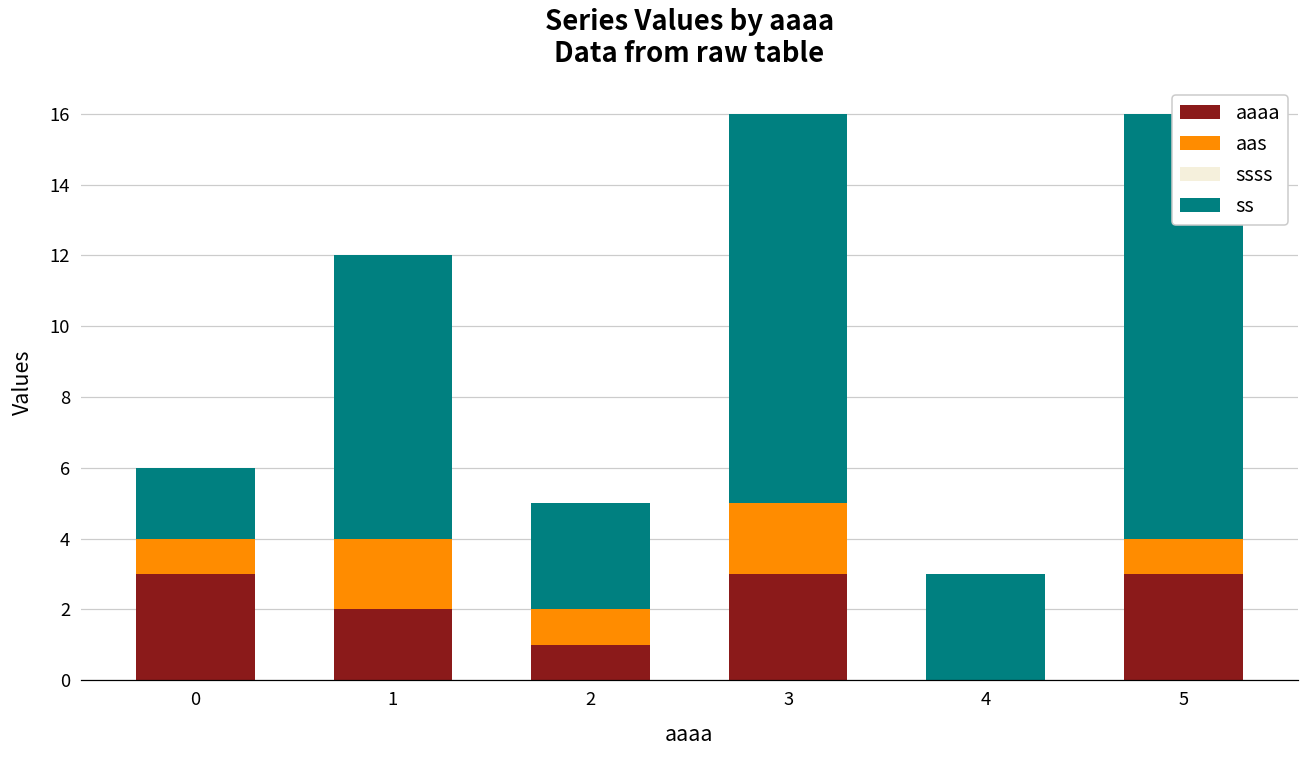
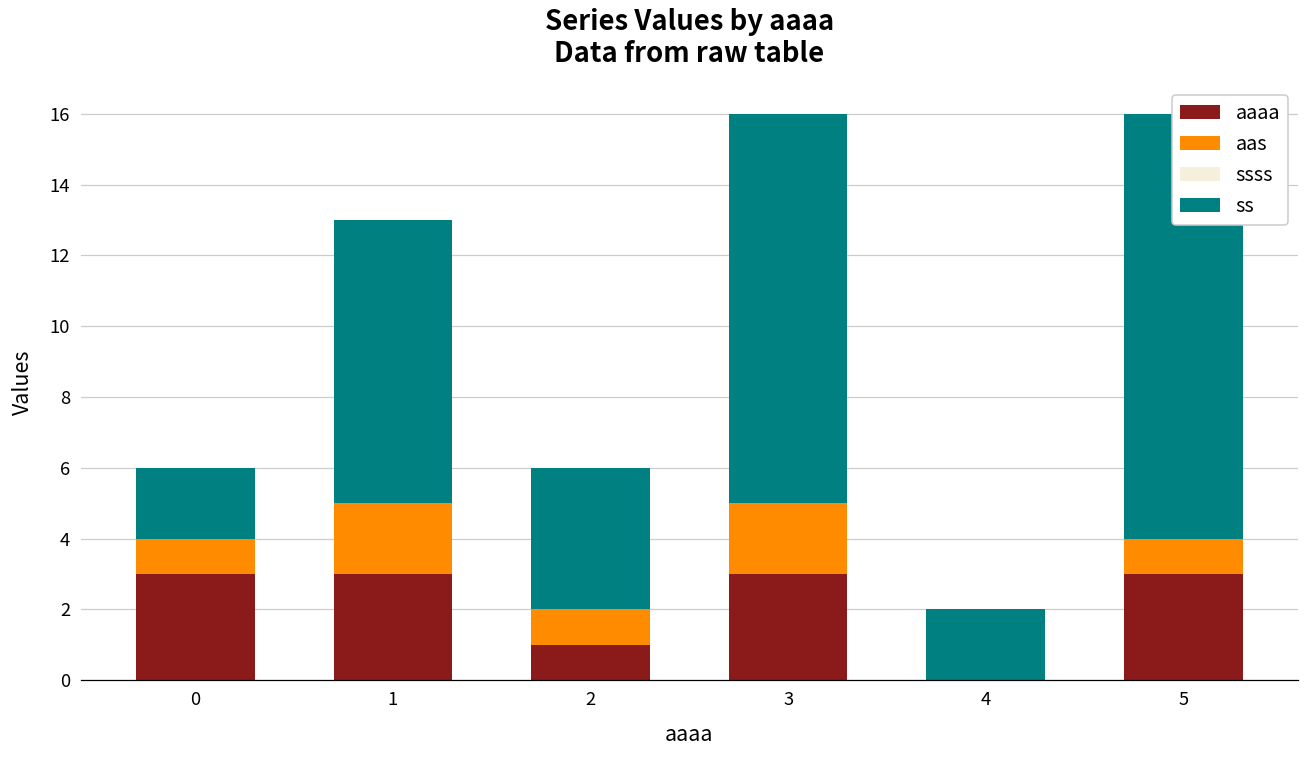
  {
    "aaaa": {
      "0": 3,
-     "1": 2,
+     "1": 3,
      "2": 1,
      "3": 3,
      "4": 0,
      "5": 3
    },
    "ss": {
      "0": 2,
      "1": 8,
-     "2": 3,
+     "2": 4,
      "3": 11,
-     "4": 3
+     "4": 2
    }
  }
